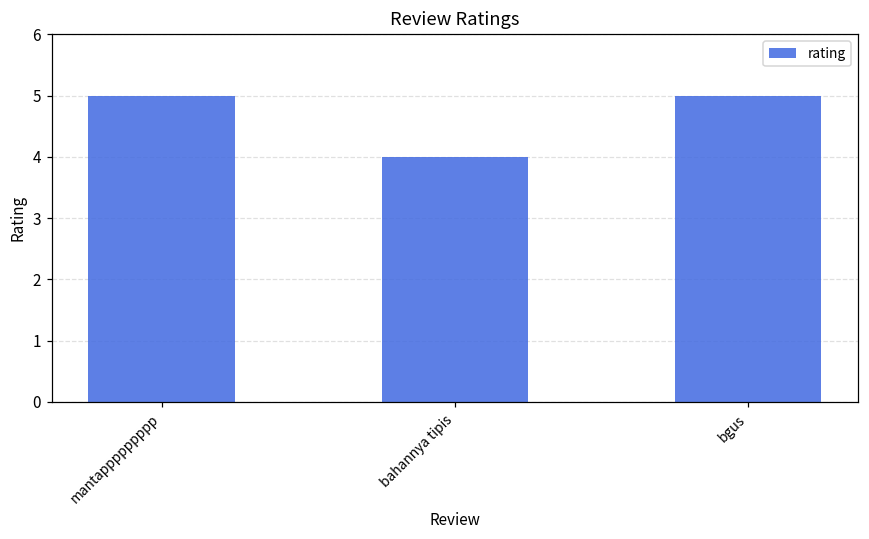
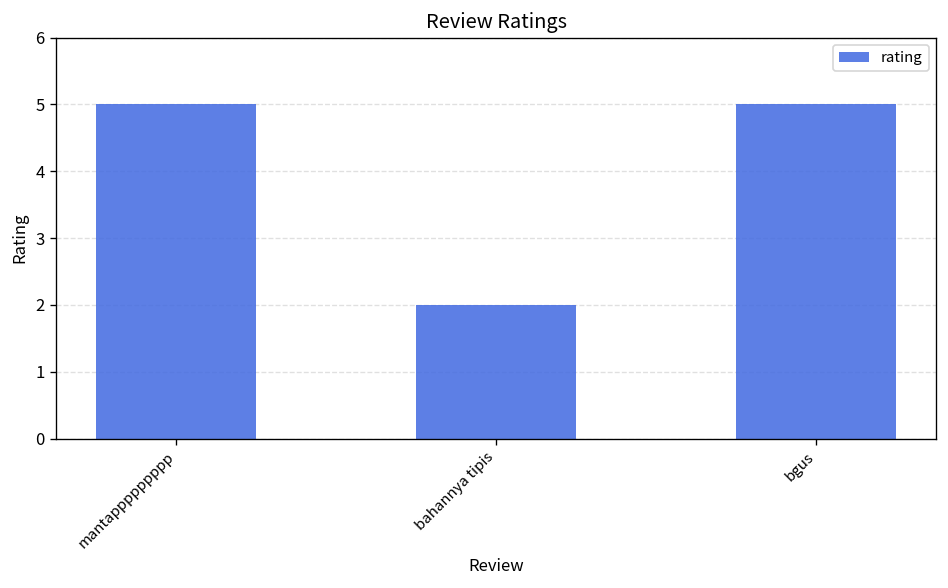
  {
    "mantappppppppp": 5,
-   "bahannya tipis": 4,
+   "bahannya tipis": 2,
    "bgus": 5
  }
